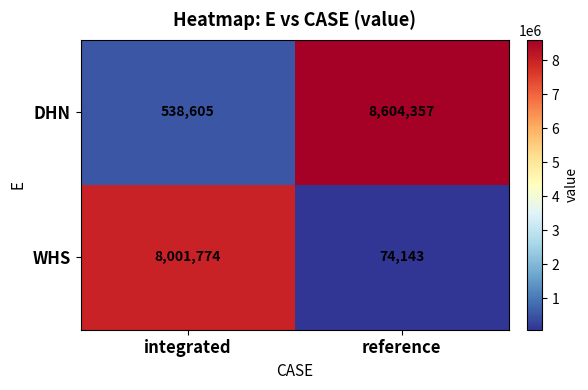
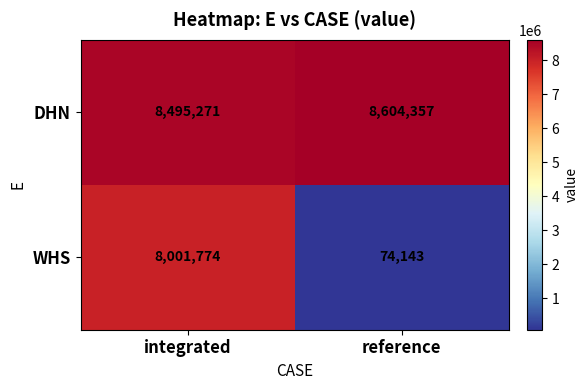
  {
    "DHN": {
-     "integrated": "538,605",
+     "integrated": "8,495,271",
      "reference": "8,604,357"
    },
    "WHS": {
      "integrated": "8,001,774",
      "reference": "74,143"
    }
  }
